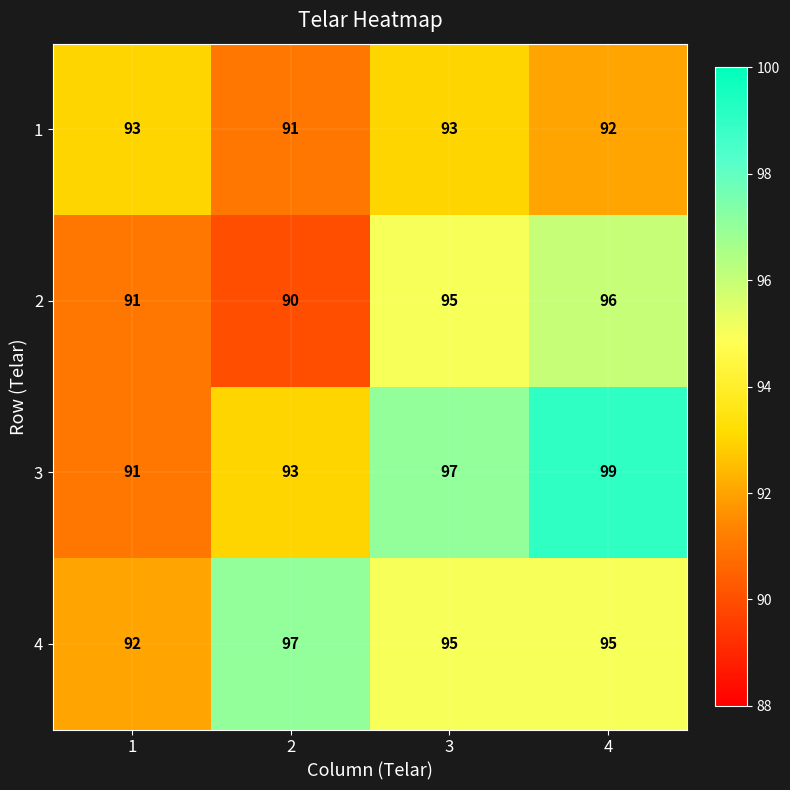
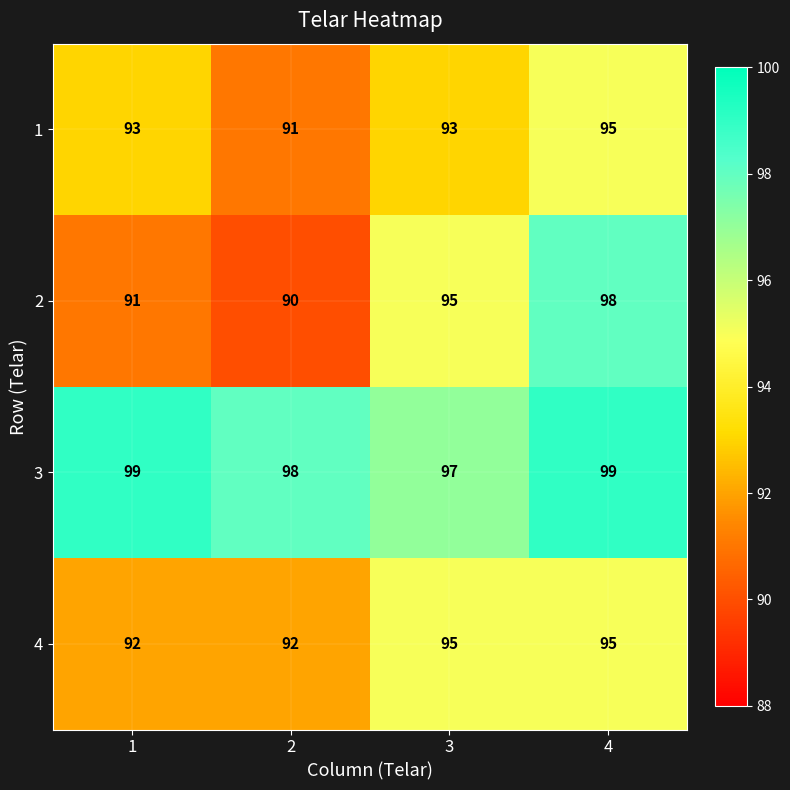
  {
    "1": {
      "1": 93,
      "2": 91,
      "3": 93,
-     "4": 92
+     "4": 95
    },
    "2": {
      "1": 91,
      "2": 90,
      "3": 95,
-     "4": 96
+     "4": 98
    },
    "3": {
-     "1": 91,
-     "2": 93,
+     "1": 99,
+     "2": 98,
      "3": 97,
      "4": 99
    },
    "4": {
      "1": 92,
-     "2": 97,
+     "2": 92,
      "3": 95,
      "4": 95
    }
  }
